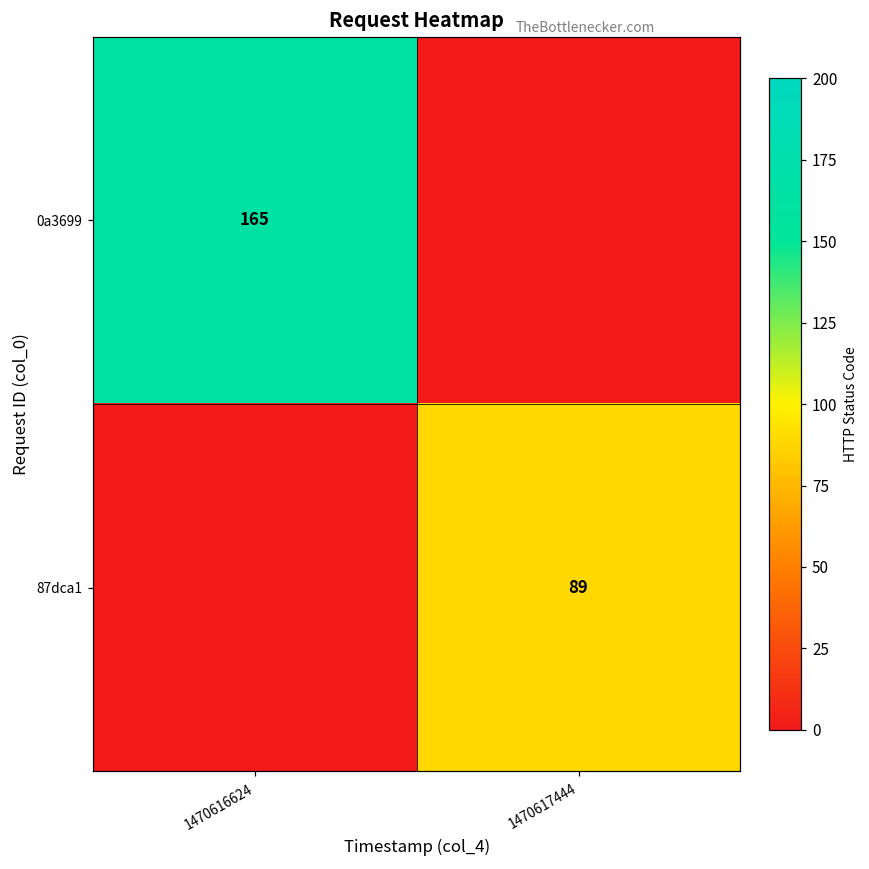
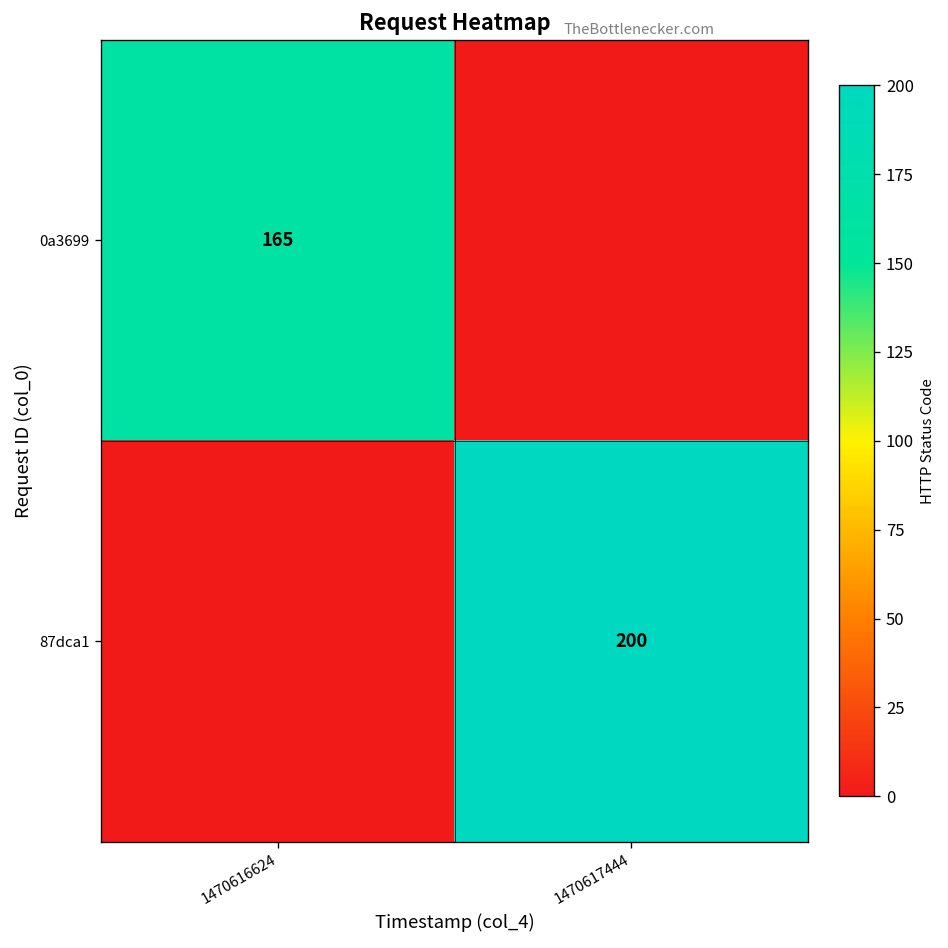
  {
    "0a3699": {
      "1470616624": 165
    },
    "87dca1": {
-     "1470617444": 89
+     "1470617444": 200
    }
  }
